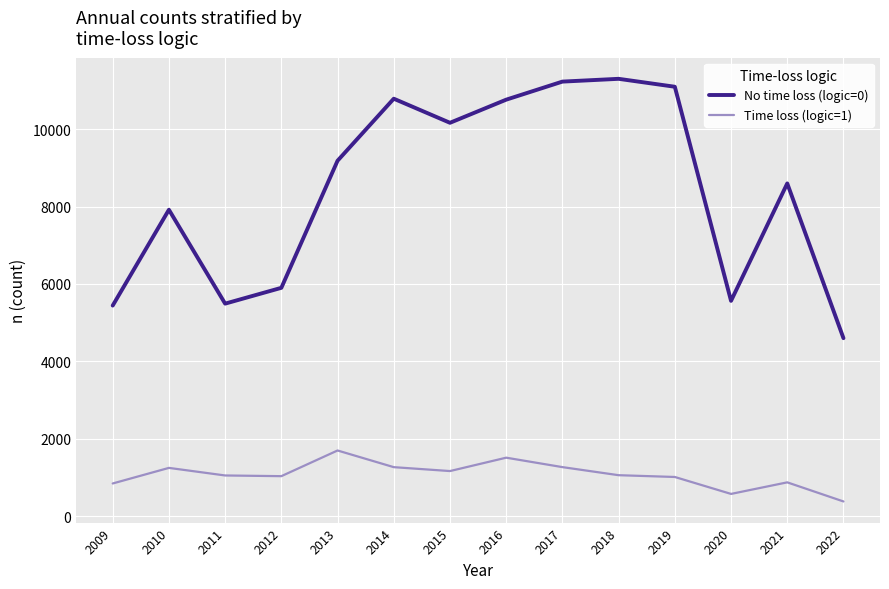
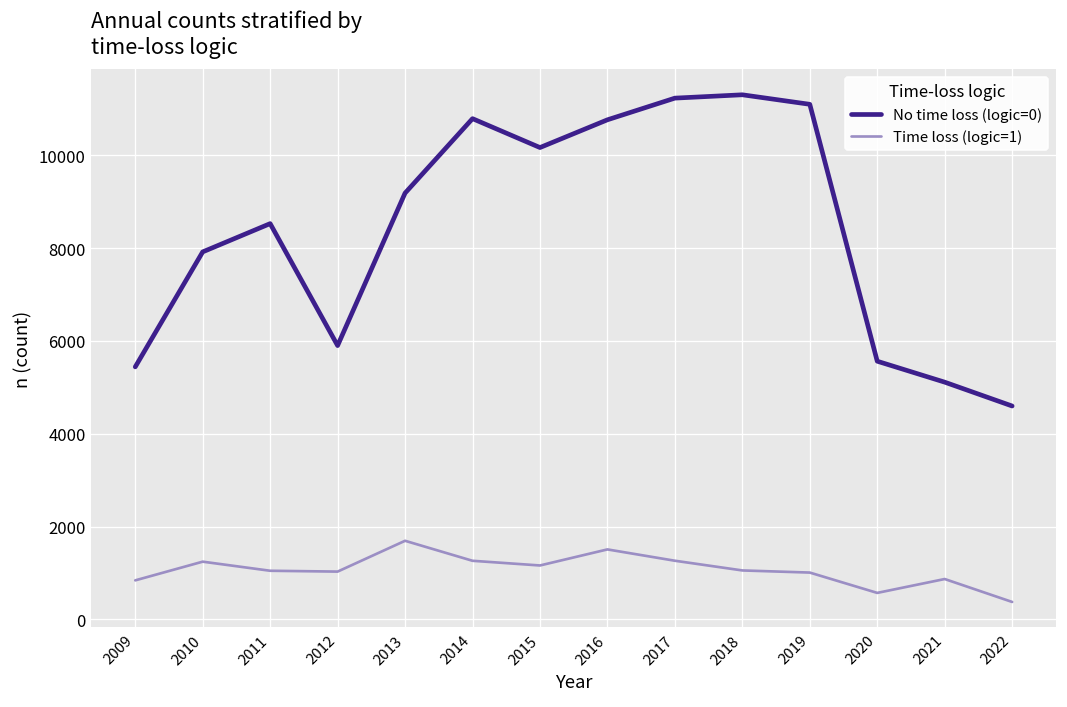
  {
    "No time loss (logic=0)": {
      "2009": 5400,
      "2010": 7900,
-     "2011": 5500,
+     "2011": 8500,
      "2012": 5900,
      "2013": 9200,
      "2014": 10800,
      "2015": 10200,
      "2016": 10800,
      "2017": 11200,
      "2018": 11300,
      "2019": 11100,
      "2020": 5600,
-     "2021": 8600,
+     "2021": 5100,
      "2022": 4600
    },
    "Time loss (logic=1)": {
      "2009": 800,
      "2010": 1200,
      "2011": 1000,
      "2012": 1000,
      "2013": 1700,
      "2014": 1300,
      "2015": 1200,
      "2016": 1500,
      "2017": 1300,
      "2018": 1100,
      "2019": 1000,
      "2020": 600,
      "2021": 900,
      "2022": 400
    }
  }
